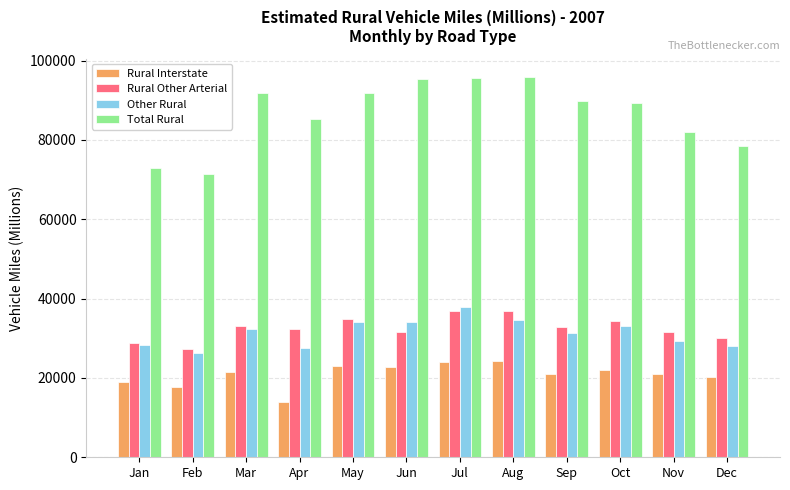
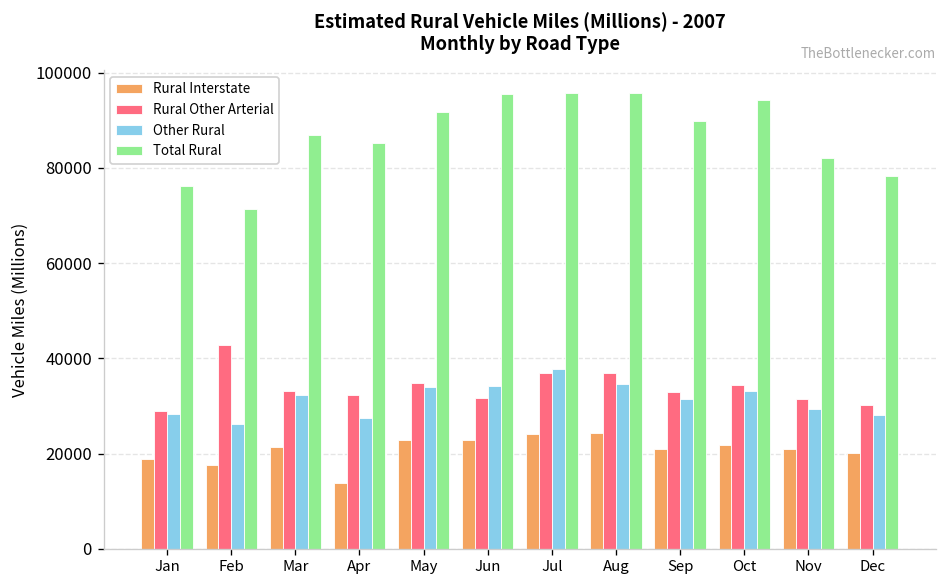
  {
    "Rural Interstate": {
      "Jan": 19000,
      "Feb": 18000,
      "Mar": 21000,
      "Apr": 14000,
      "May": 23000,
      "Jun": 23000,
      "Jul": 24000,
      "Aug": 24000,
      "Sep": 21000,
      "Oct": 22000,
      "Nov": 21000,
      "Dec": 20000
    },
    "Rural Other Arterial": {
      "Jan": 29000,
-     "Feb": 27000,
+     "Feb": 43000,
      "Mar": 33000,
      "Apr": 32000,
      "May": 35000,
      "Jun": 32000,
      "Jul": 37000,
      "Aug": 37000,
      "Sep": 33000,
      "Oct": 34000,
      "Nov": 32000,
      "Dec": 30000
    },
    "Other Rural": {
      "Jan": 28000,
      "Feb": 26000,
      "Mar": 32000,
      "Apr": 27000,
      "May": 34000,
      "Jun": 34000,
      "Jul": 38000,
      "Aug": 35000,
      "Sep": 31000,
      "Oct": 33000,
      "Nov": 29000,
      "Dec": 28000
    },
    "Total Rural": {
-     "Jan": 73000,
+     "Jan": 76000,
      "Feb": 71000,
-     "Mar": 92000,
+     "Mar": 87000,
      "Apr": 85000,
      "May": 92000,
      "Jun": 95000,
      "Jul": 96000,
      "Aug": 96000,
      "Sep": 90000,
-     "Oct": 89000,
+     "Oct": 94000,
      "Nov": 82000,
      "Dec": 78000
    }
  }
